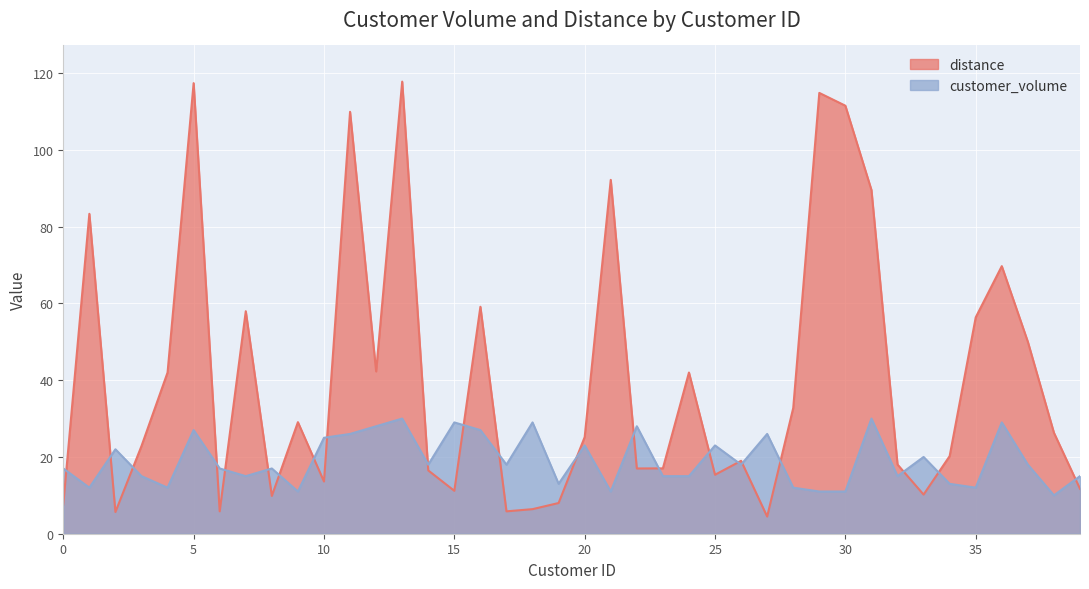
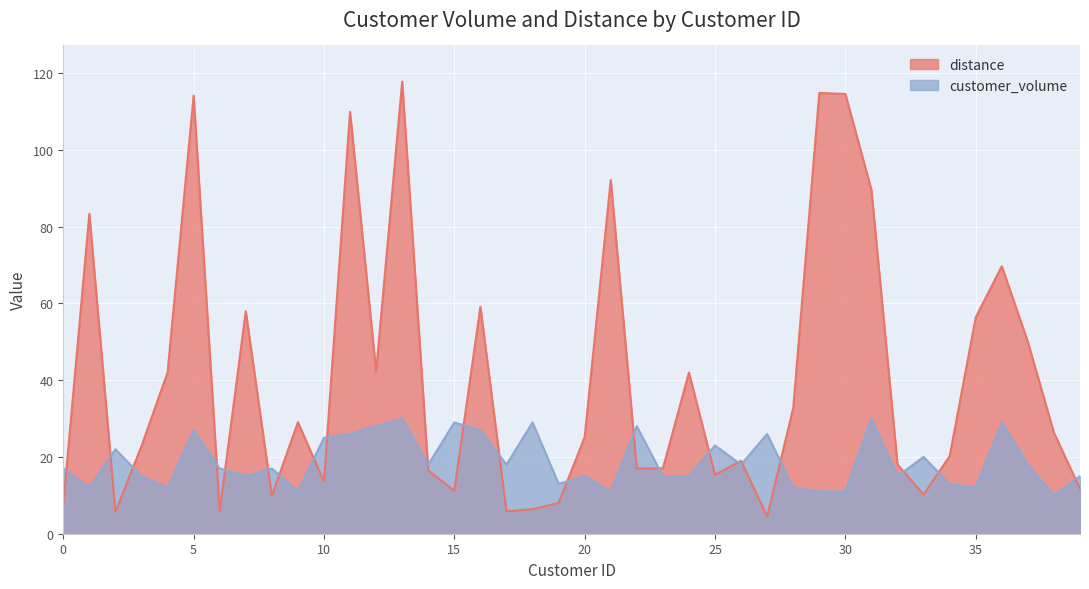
  {
    "distance": {
      "0": 8,
-     "5": 117,
+     "5": 114,
      "10": 14,
      "15": 11,
      "20": 25,
      "25": 15,
-     "30": 112,
+     "30": 115,
      "35": 56
    },
    "customer_volume": {
      "0": 17,
      "5": 27,
      "10": 25,
      "15": 29,
-     "20": 23,
+     "20": 15,
      "25": 23,
      "30": 11,
      "35": 12
    }
  }
